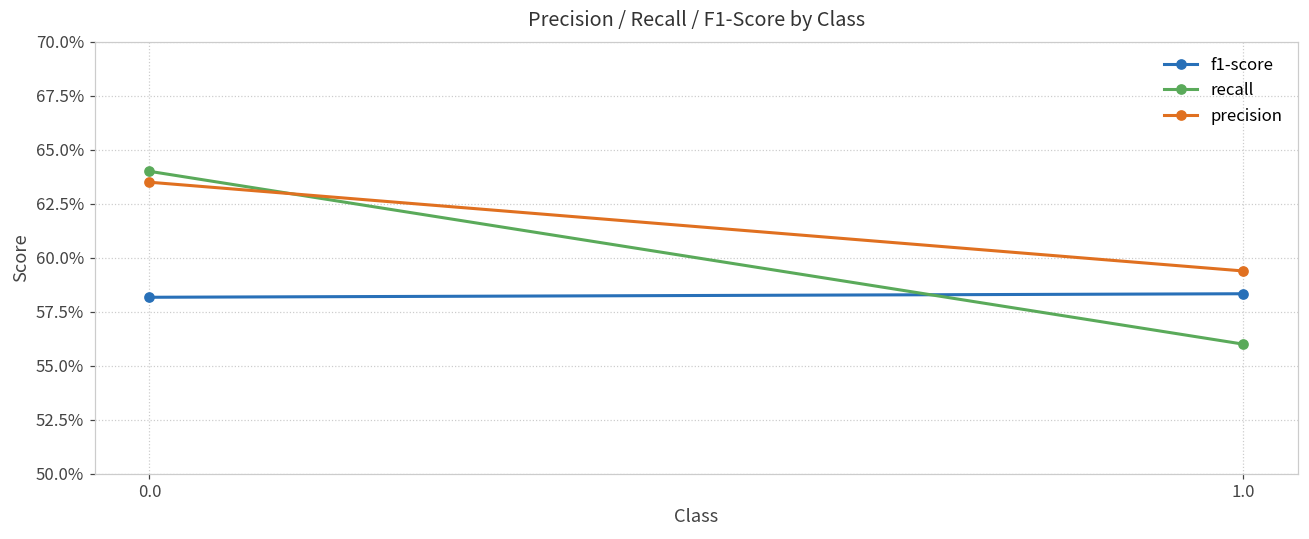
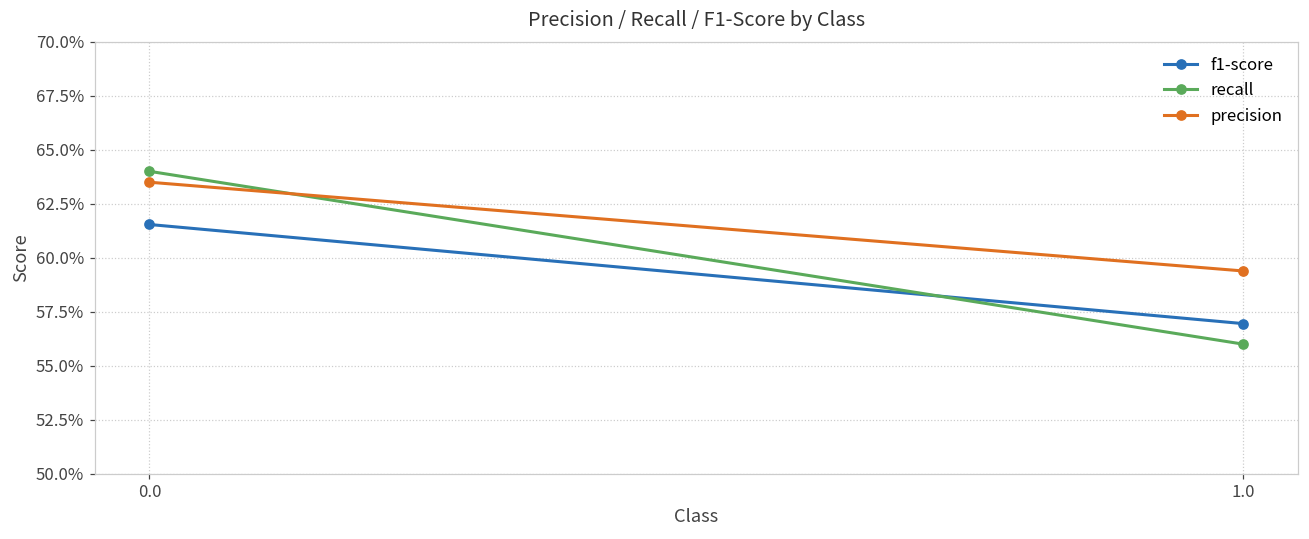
  {
    "f1-score": {
-     "0.0": "58.2%",
-     "1.0": "58.3%"
+     "0.0": "61.5%",
+     "1.0": "57.0%"
    },
    "recall": {
      "0.0": "64.0%",
      "1.0": "56.0%"
    },
    "precision": {
      "0.0": "63.5%",
      "1.0": "59.4%"
    }
  }
